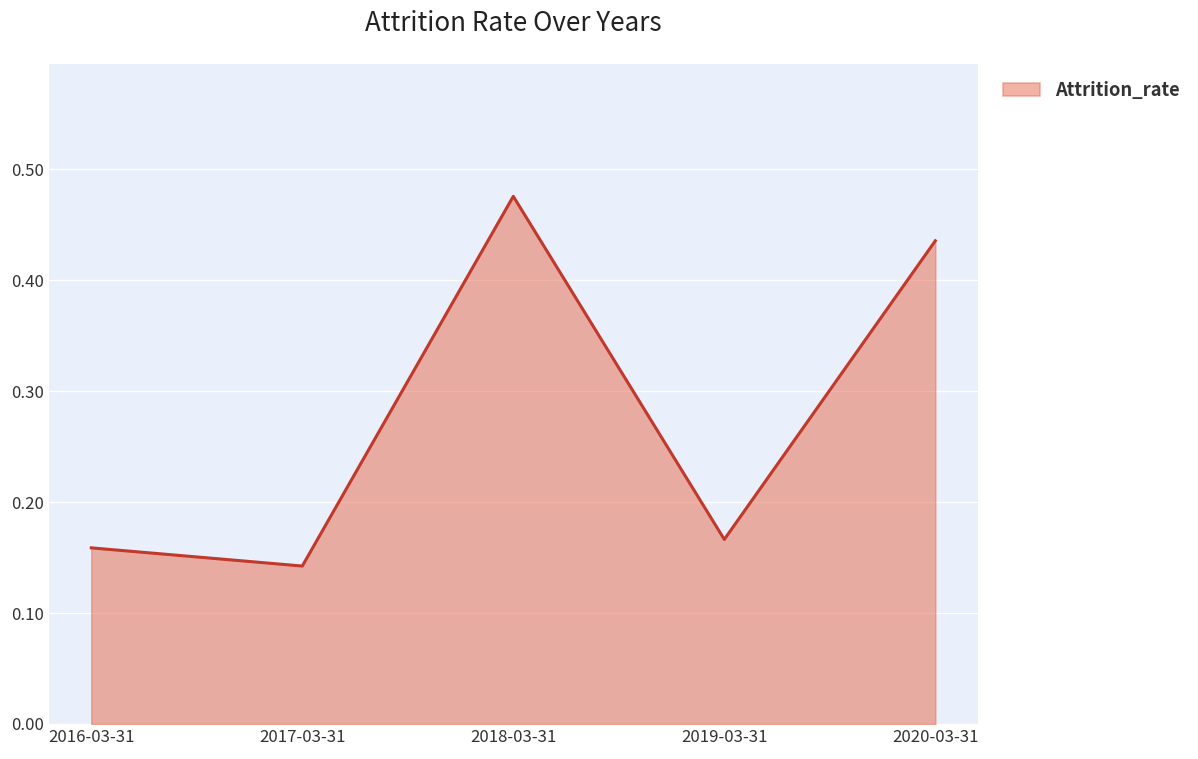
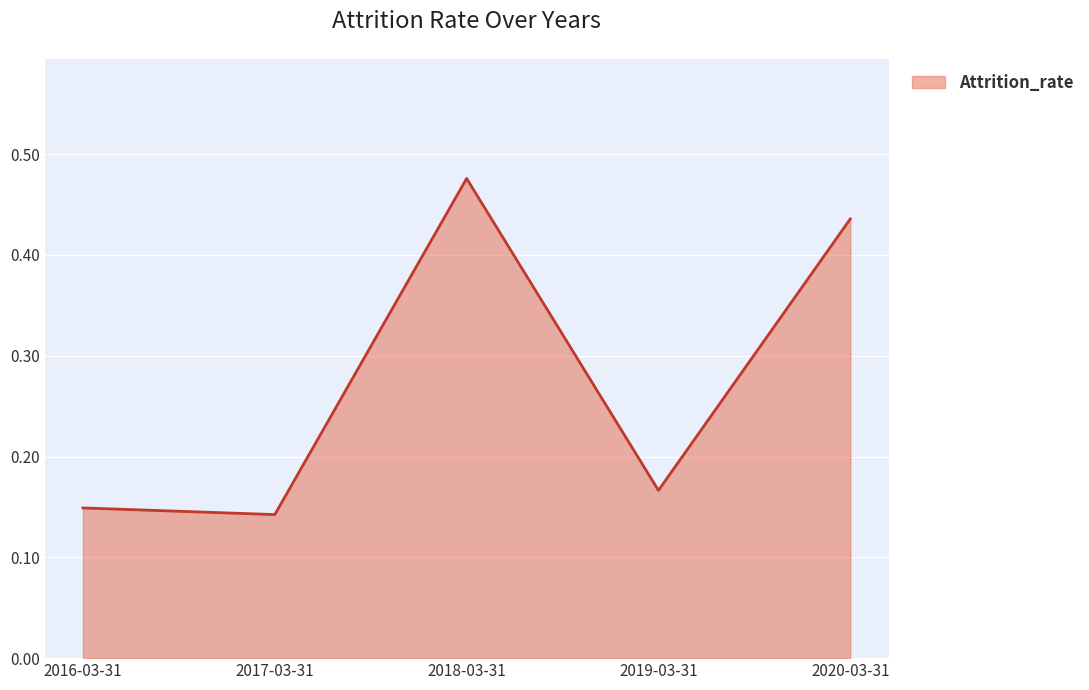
  {
-   "2016-03-31": 0.159,
+   "2016-03-31": 0.149,
    "2017-03-31": 0.142,
    "2018-03-31": 0.476,
    "2019-03-31": 0.166,
    "2020-03-31": 0.436
  }
